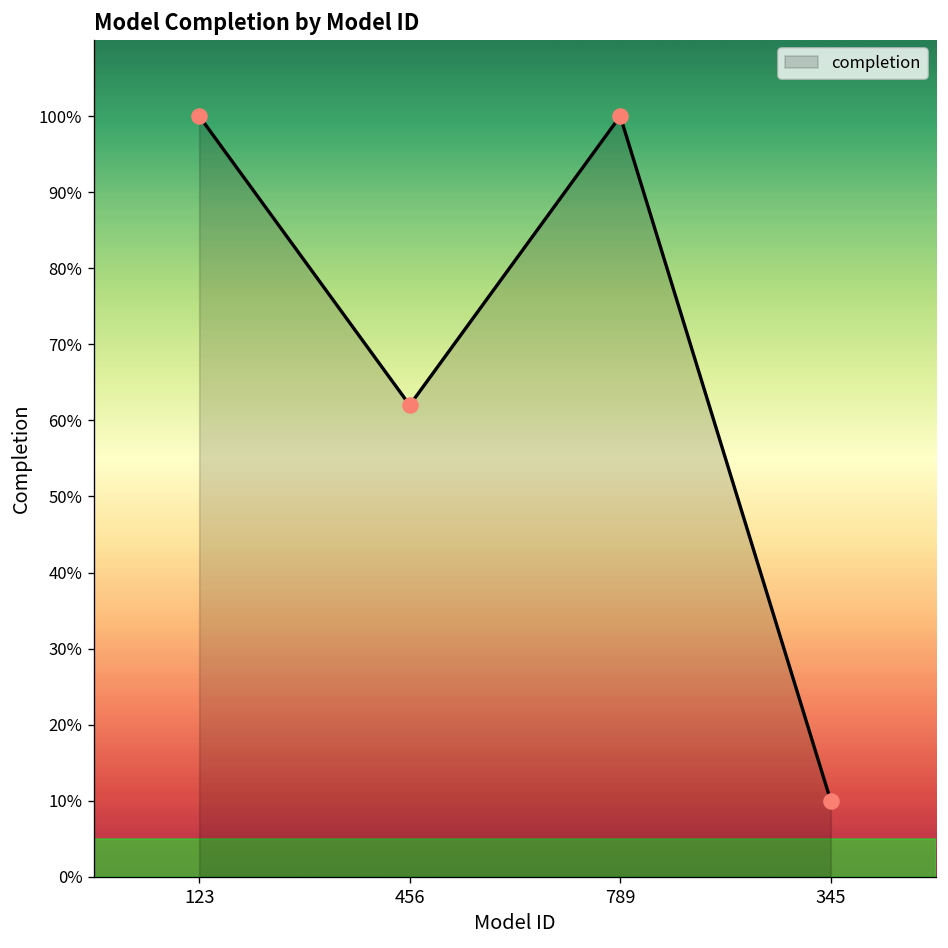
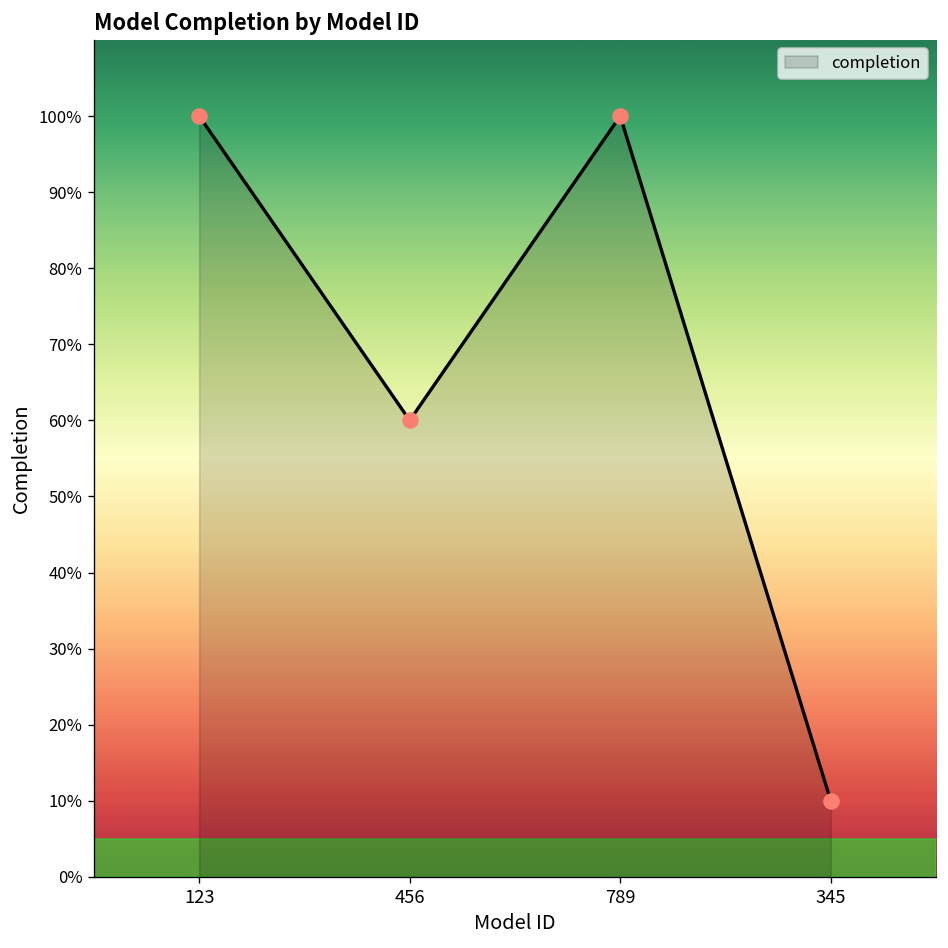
  {
    "123": "100%",
-   "456": "62%",
+   "456": "60%",
    "789": "100%",
    "345": "10%"
  }
